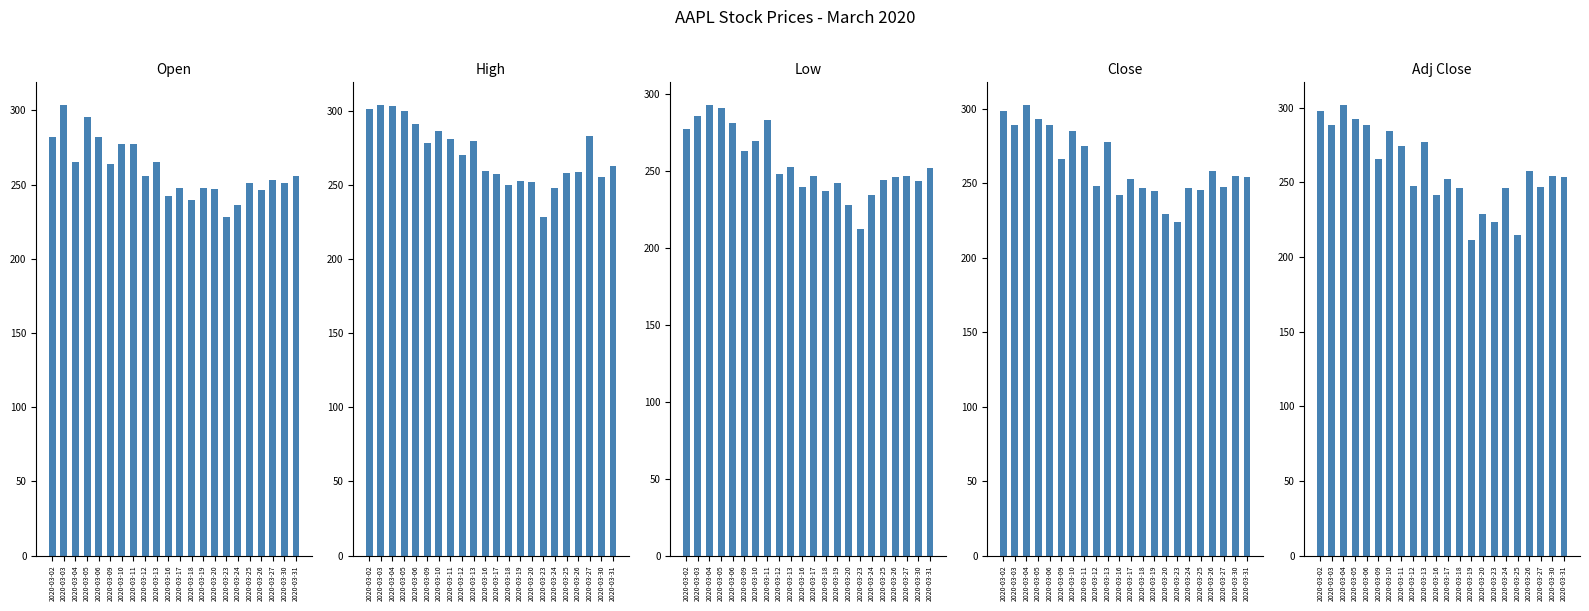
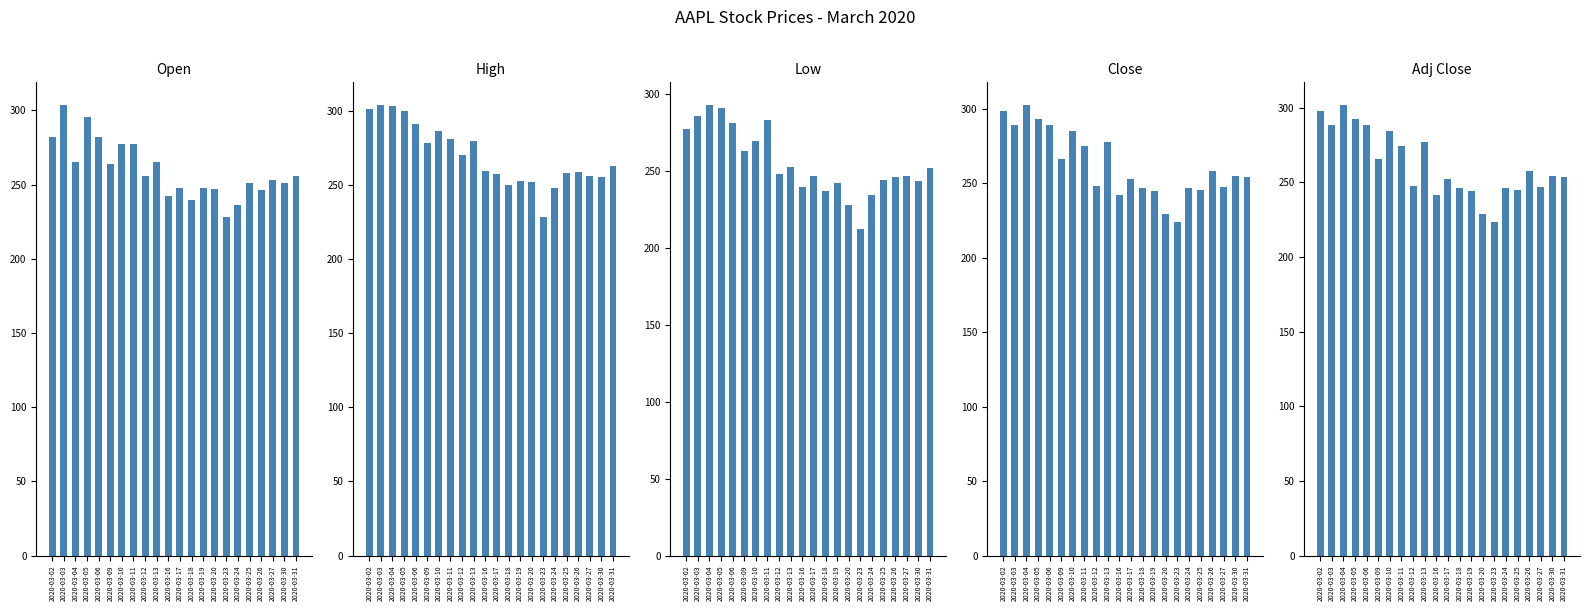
  {
    "Open": {
      "2020-03-02": 282,
      "2020-03-03": 304,
      "2020-03-04": 265,
      "2020-03-05": 296,
      "2020-03-06": 282,
      "2020-03-09": 264,
      "2020-03-10": 277,
      "2020-03-11": 277,
      "2020-03-12": 256,
      "2020-03-13": 265,
      "2020-03-16": 242,
      "2020-03-17": 248,
      "2020-03-18": 240,
      "2020-03-19": 247,
      "2020-03-20": 247,
      "2020-03-23": 228,
      "2020-03-24": 236,
      "2020-03-25": 251,
      "2020-03-26": 247,
      "2020-03-27": 253,
      "2020-03-30": 251,
      "2020-03-31": 256
    },
    "High": {
      "2020-03-02": 301,
      "2020-03-03": 304,
      "2020-03-04": 303,
      "2020-03-05": 300,
      "2020-03-06": 291,
      "2020-03-09": 278,
      "2020-03-10": 286,
      "2020-03-11": 281,
      "2020-03-12": 270,
      "2020-03-13": 280,
      "2020-03-16": 259,
      "2020-03-17": 258,
      "2020-03-18": 250,
      "2020-03-19": 253,
      "2020-03-20": 252,
      "2020-03-23": 229,
      "2020-03-24": 248,
      "2020-03-25": 258,
      "2020-03-26": 259,
-     "2020-03-27": 283,
+     "2020-03-27": 256,
      "2020-03-30": 256,
      "2020-03-31": 262
    },
    "Low": {
      "2020-03-02": 278,
      "2020-03-03": 286,
      "2020-03-04": 293,
      "2020-03-05": 291,
      "2020-03-06": 281,
      "2020-03-09": 263,
      "2020-03-10": 269,
      "2020-03-11": 284,
      "2020-03-12": 248,
      "2020-03-13": 253,
      "2020-03-16": 240,
      "2020-03-17": 247,
      "2020-03-18": 237,
      "2020-03-19": 243,
      "2020-03-20": 228,
      "2020-03-23": 213,
      "2020-03-24": 234,
      "2020-03-25": 244,
      "2020-03-26": 246,
      "2020-03-27": 247,
      "2020-03-30": 244,
      "2020-03-31": 252
    },
    "Close": {
      "2020-03-02": 299,
      "2020-03-03": 289,
      "2020-03-04": 303,
      "2020-03-05": 293,
      "2020-03-06": 289,
      "2020-03-09": 266,
      "2020-03-10": 285,
      "2020-03-11": 275,
      "2020-03-12": 248,
      "2020-03-13": 278,
      "2020-03-16": 242,
      "2020-03-17": 253,
      "2020-03-18": 247,
      "2020-03-19": 245,
      "2020-03-20": 229,
      "2020-03-23": 224,
      "2020-03-24": 247,
      "2020-03-25": 246,
      "2020-03-26": 258,
      "2020-03-27": 248,
      "2020-03-30": 255,
      "2020-03-31": 254
    },
    "Adj Close": {
      "2020-03-02": 298,
      "2020-03-03": 289,
      "2020-03-04": 302,
      "2020-03-05": 292,
      "2020-03-06": 288,
      "2020-03-09": 265,
      "2020-03-10": 285,
      "2020-03-11": 275,
      "2020-03-12": 248,
      "2020-03-13": 277,
      "2020-03-16": 242,
      "2020-03-17": 252,
      "2020-03-18": 246,
-     "2020-03-19": 211,
+     "2020-03-19": 244,
      "2020-03-20": 229,
      "2020-03-23": 224,
      "2020-03-24": 246,
-     "2020-03-25": 215,
+     "2020-03-25": 245,
      "2020-03-26": 258,
      "2020-03-27": 247,
      "2020-03-30": 254,
      "2020-03-31": 254
    }
  }
